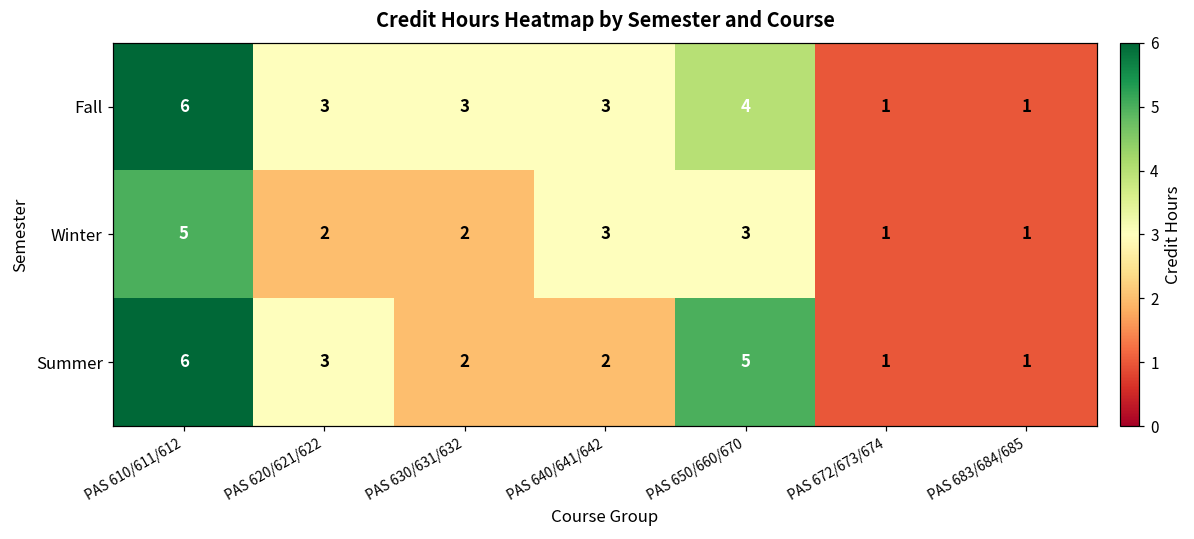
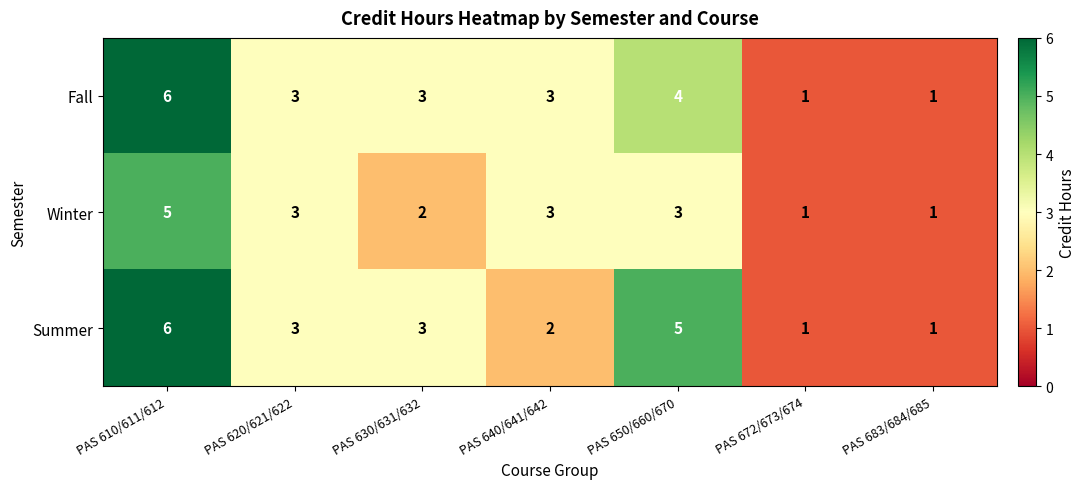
  {
    "Fall": {
      "PAS 610/611/612": 6,
      "PAS 620/621/622": 3,
      "PAS 630/631/632": 3,
      "PAS 640/641/642": 3,
      "PAS 650/660/670": 4,
      "PAS 672/673/674": 1,
      "PAS 683/684/685": 1
    },
    "Winter": {
      "PAS 610/611/612": 5,
-     "PAS 620/621/622": 2,
+     "PAS 620/621/622": 3,
      "PAS 630/631/632": 2,
      "PAS 640/641/642": 3,
      "PAS 650/660/670": 3,
      "PAS 672/673/674": 1,
      "PAS 683/684/685": 1
    },
    "Summer": {
      "PAS 610/611/612": 6,
      "PAS 620/621/622": 3,
-     "PAS 630/631/632": 2,
+     "PAS 630/631/632": 3,
      "PAS 640/641/642": 2,
      "PAS 650/660/670": 5,
      "PAS 672/673/674": 1,
      "PAS 683/684/685": 1
    }
  }
